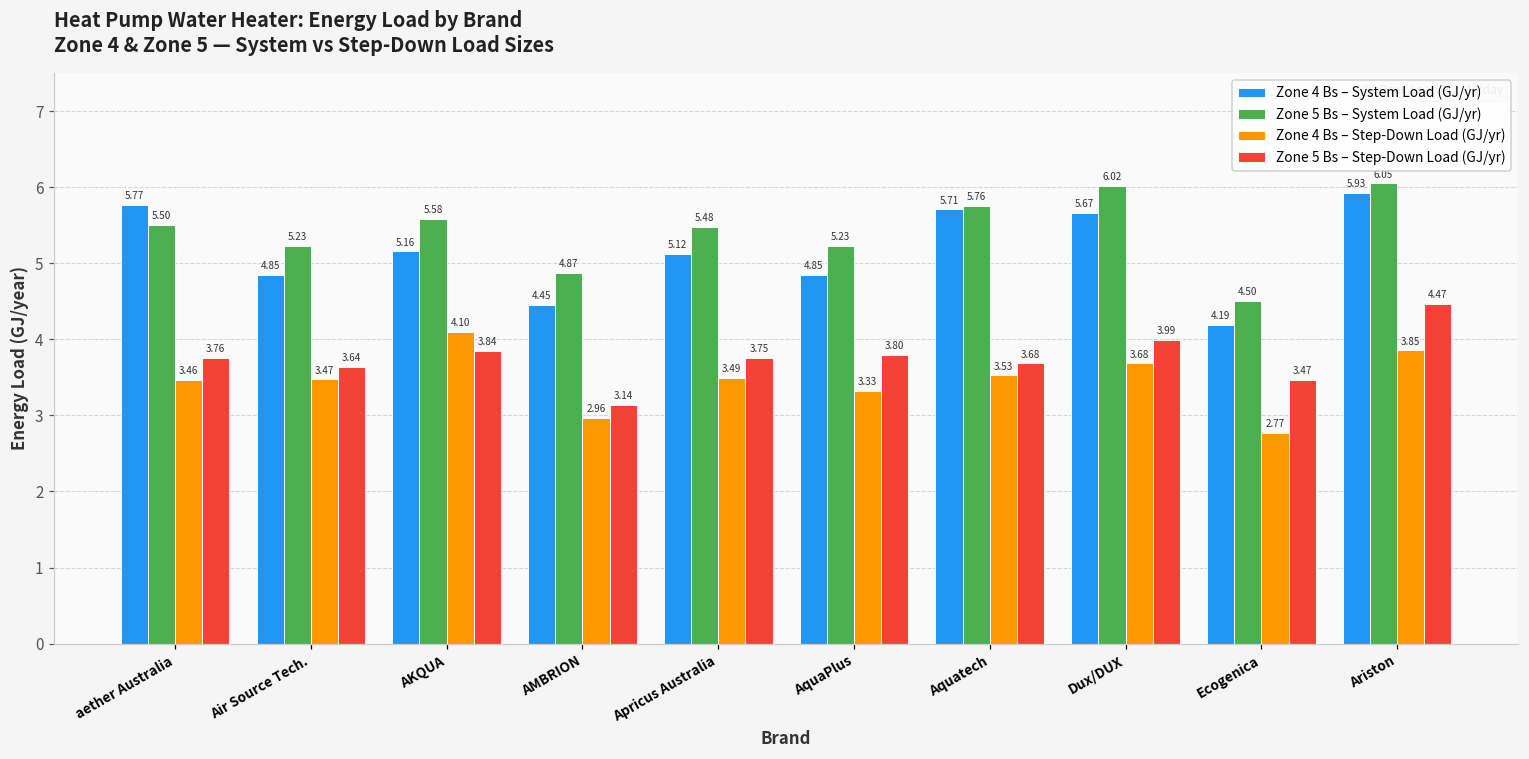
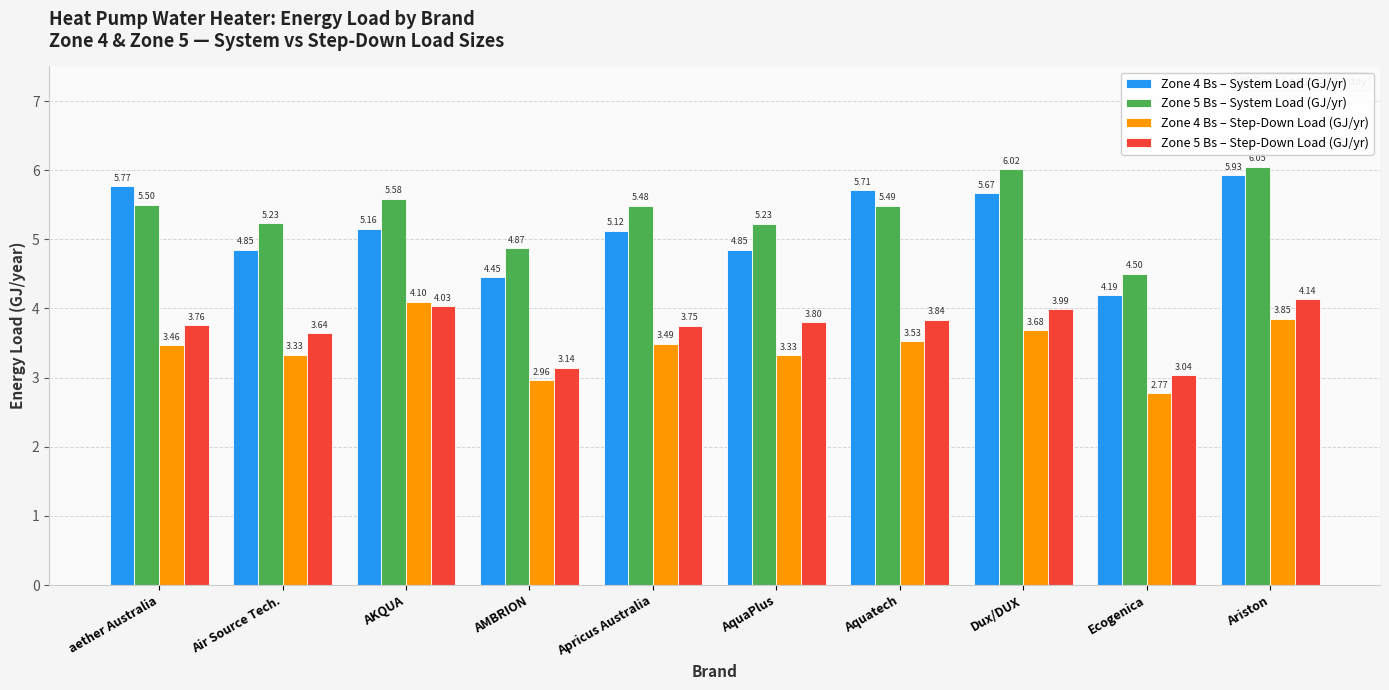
  {
    "Zone 4 Bs – System Load (GJ/yr)": {
      "aether Australia": 5.77,
      "Air Source Tech.": 4.85,
      "AKQUA": 5.16,
      "AMBRION": 4.45,
      "Apricus Australia": 5.12,
      "AquaPlus": 4.85,
      "Aquatech": 5.71,
      "Dux/DUX": 5.67,
      "Ecogenica": 4.19,
      "Ariston": 5.93
    },
    "Zone 5 Bs – System Load (GJ/yr)": {
      "aether Australia": 5.50,
      "Air Source Tech.": 5.23,
      "AKQUA": 5.58,
      "AMBRION": 4.87,
      "Apricus Australia": 5.48,
      "AquaPlus": 5.23,
-     "Aquatech": 5.76,
+     "Aquatech": 5.49,
      "Dux/DUX": 6.02,
      "Ecogenica": 4.50
    },
    "Zone 4 Bs – Step-Down Load (GJ/yr)": {
      "aether Australia": 3.46,
-     "Air Source Tech.": 3.47,
+     "Air Source Tech.": 3.33,
      "AKQUA": 4.10,
      "AMBRION": 2.96,
      "Apricus Australia": 3.49,
      "AquaPlus": 3.33,
      "Aquatech": 3.53,
      "Dux/DUX": 3.68,
      "Ecogenica": 2.77,
      "Ariston": 3.85
    },
    "Zone 5 Bs – Step-Down Load (GJ/yr)": {
      "aether Australia": 3.76,
      "Air Source Tech.": 3.64,
-     "AKQUA": 3.84,
+     "AKQUA": 4.03,
      "AMBRION": 3.14,
      "Apricus Australia": 3.75,
      "AquaPlus": 3.80,
-     "Aquatech": 3.68,
+     "Aquatech": 3.84,
      "Dux/DUX": 3.99,
-     "Ecogenica": 3.47,
-     "Ariston": 4.47
+     "Ecogenica": 3.04,
+     "Ariston": 4.14
    }
  }
